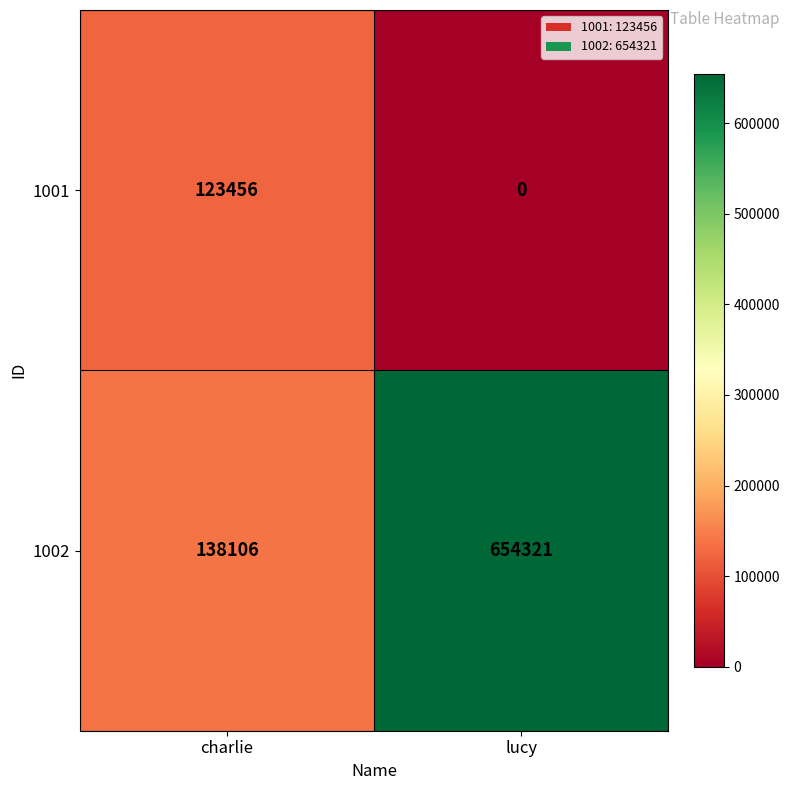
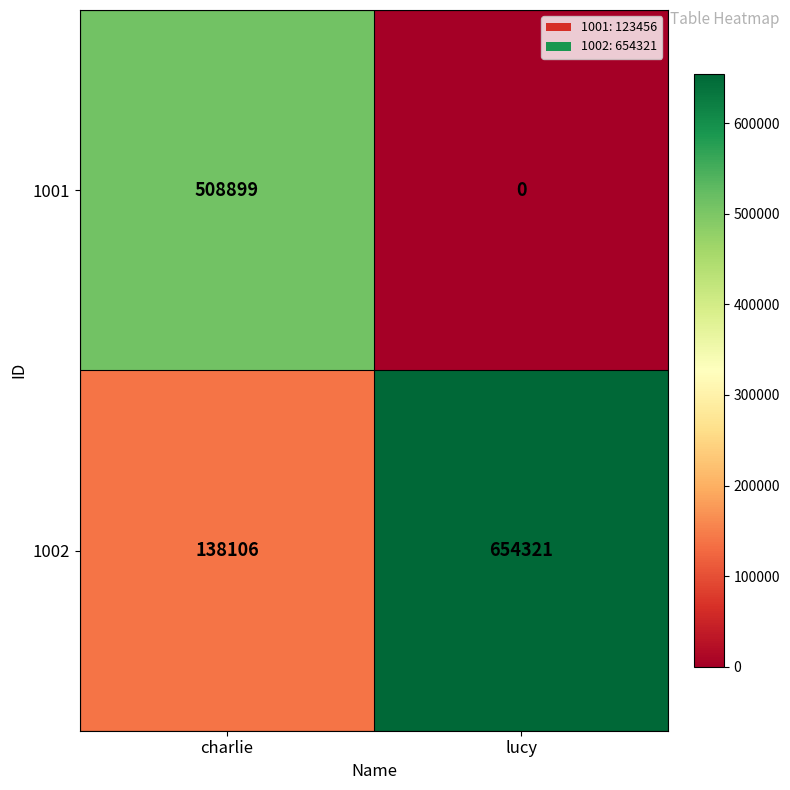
  {
    "1001": {
-     "charlie": 123456,
+     "charlie": 508899,
      "lucy": 0
    },
    "1002": {
      "charlie": 138106,
      "lucy": 654321
    }
  }
